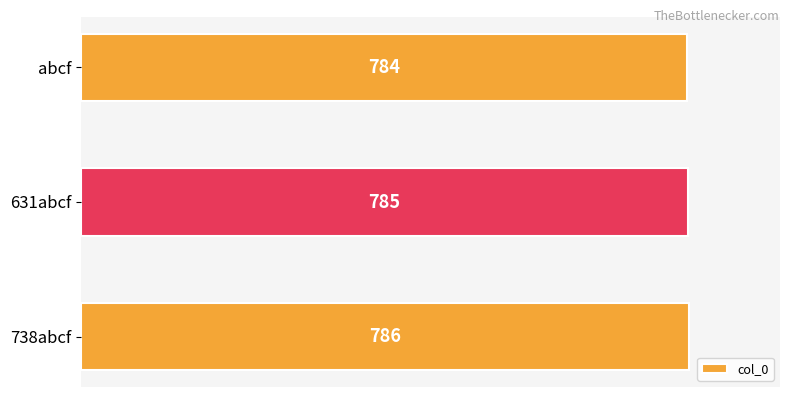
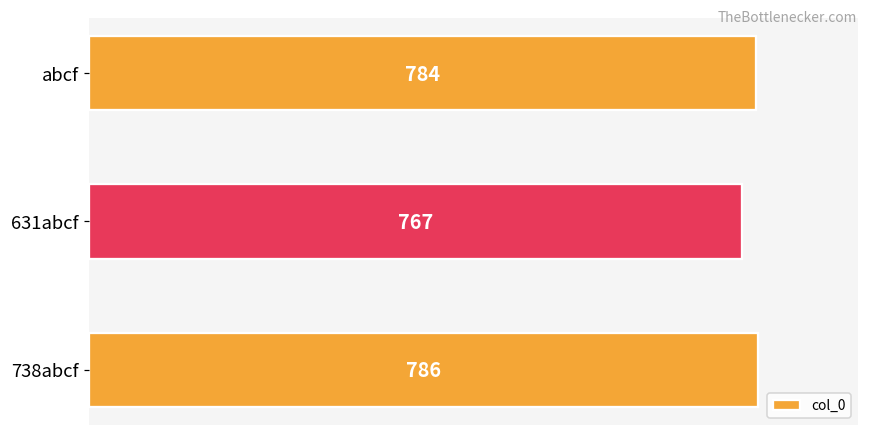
  {
    "abcf": 784,
-   "631abcf": 785,
+   "631abcf": 767,
    "738abcf": 786
  }
